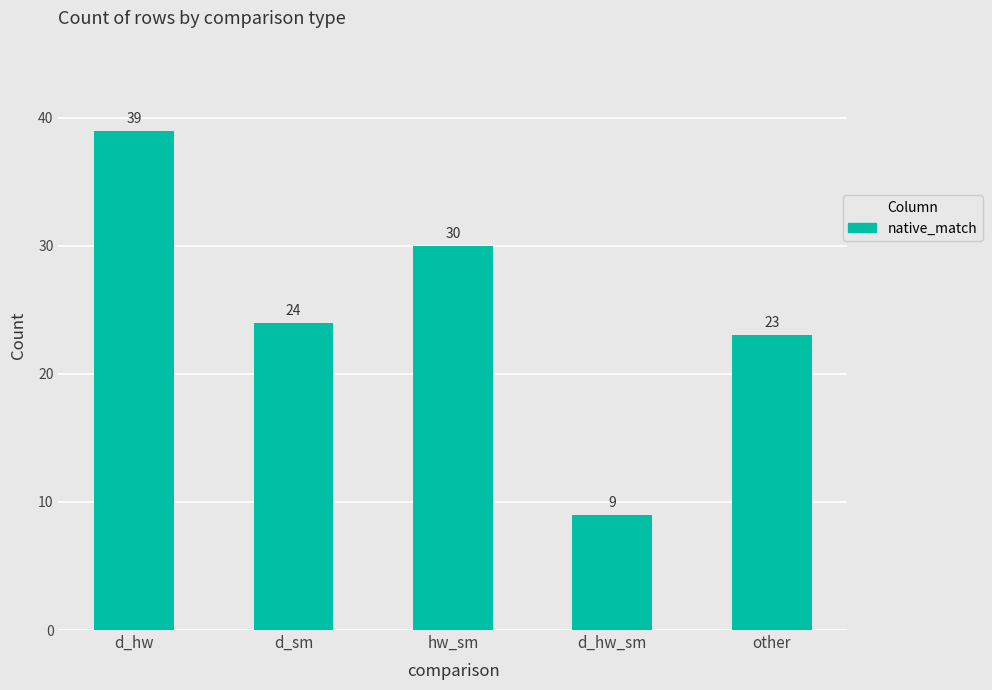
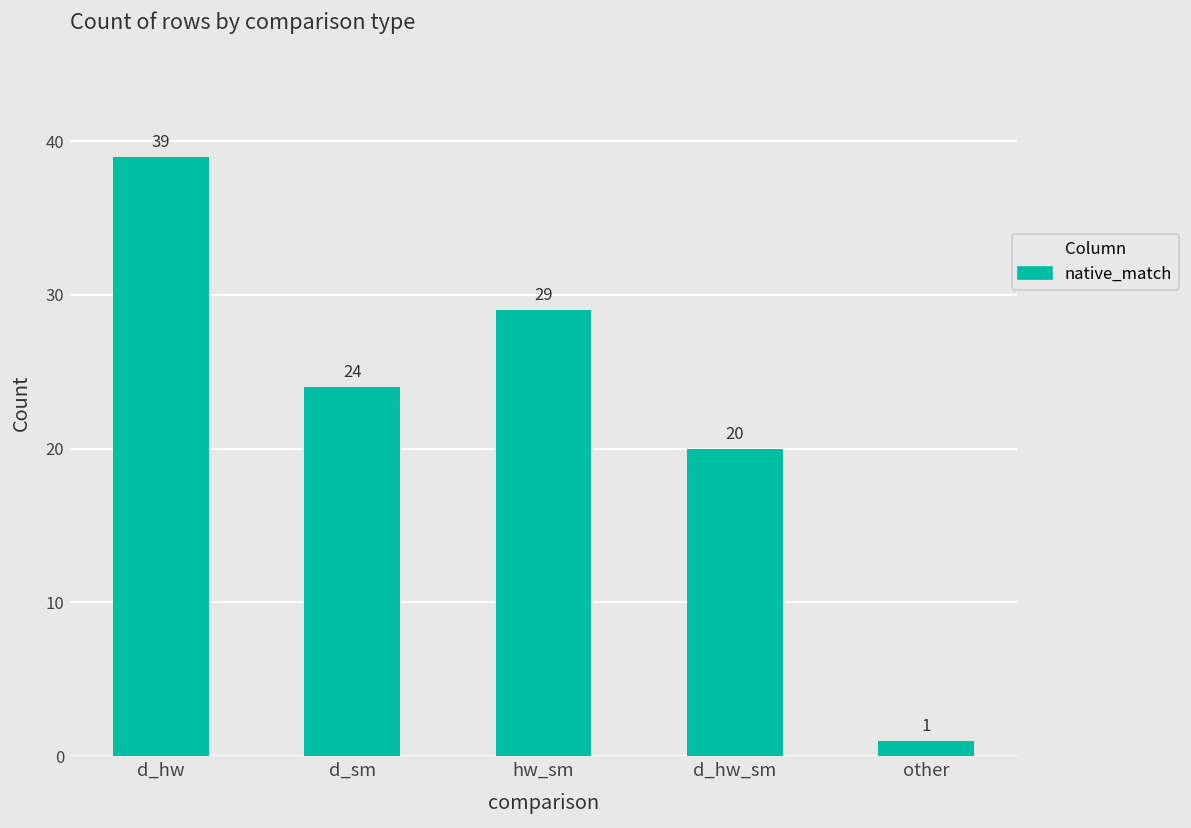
  {
    "d_hw": 39,
    "d_sm": 24,
-   "hw_sm": 30,
-   "d_hw_sm": 9,
-   "other": 23
+   "hw_sm": 29,
+   "d_hw_sm": 20,
+   "other": 1
  }
